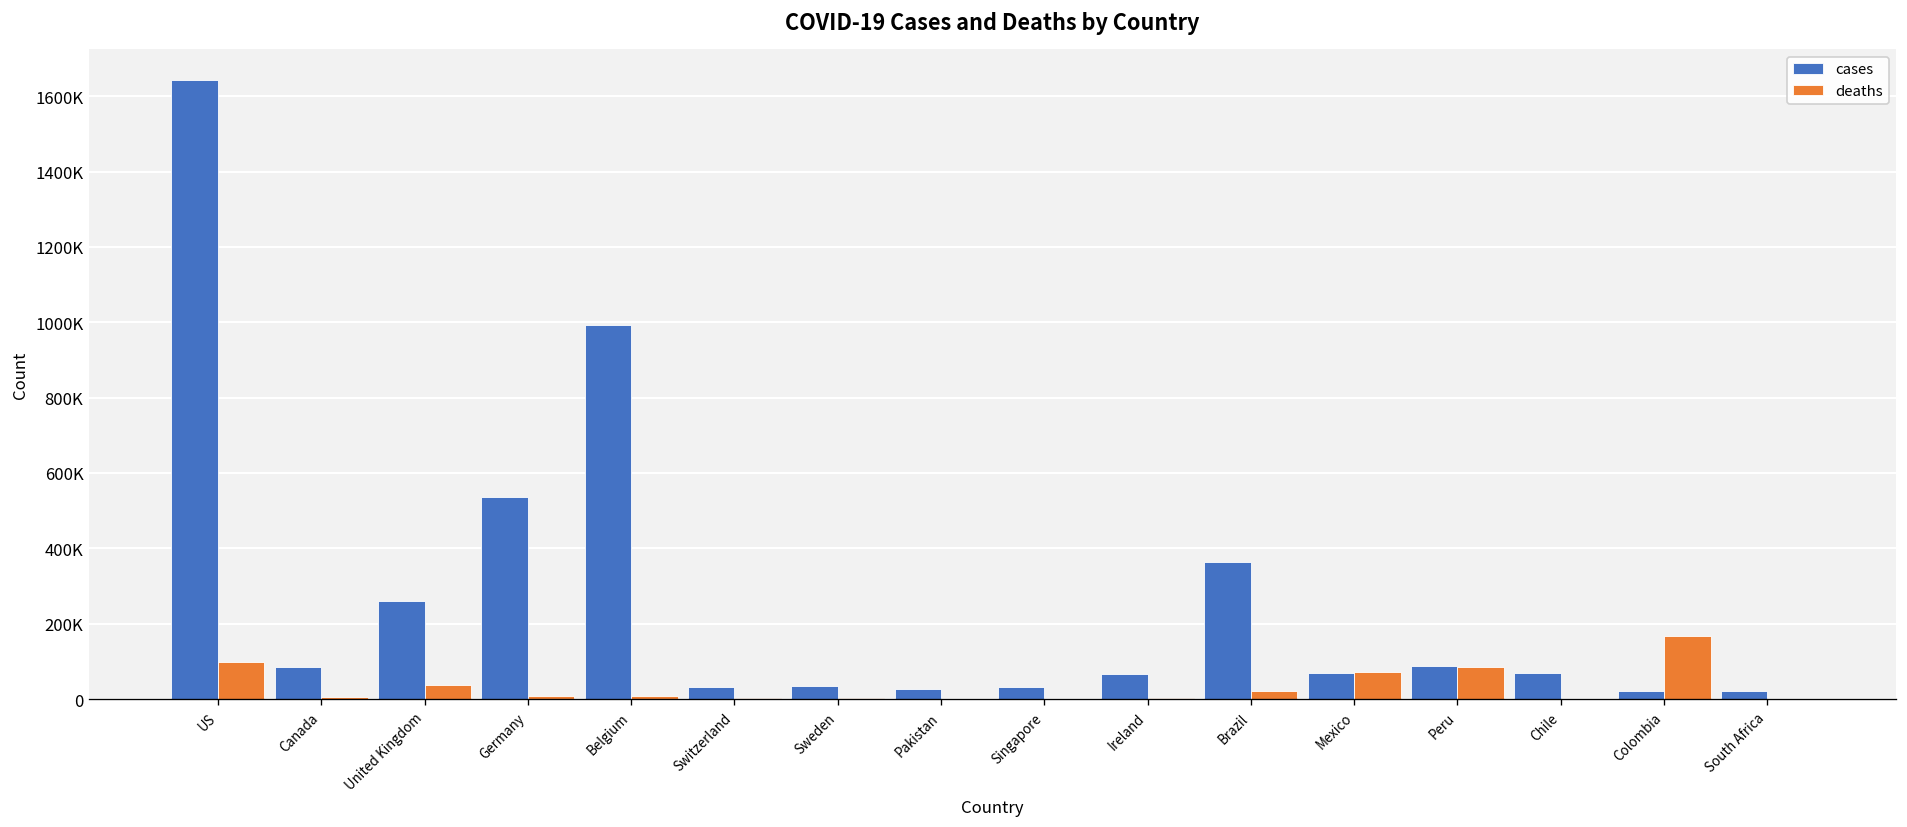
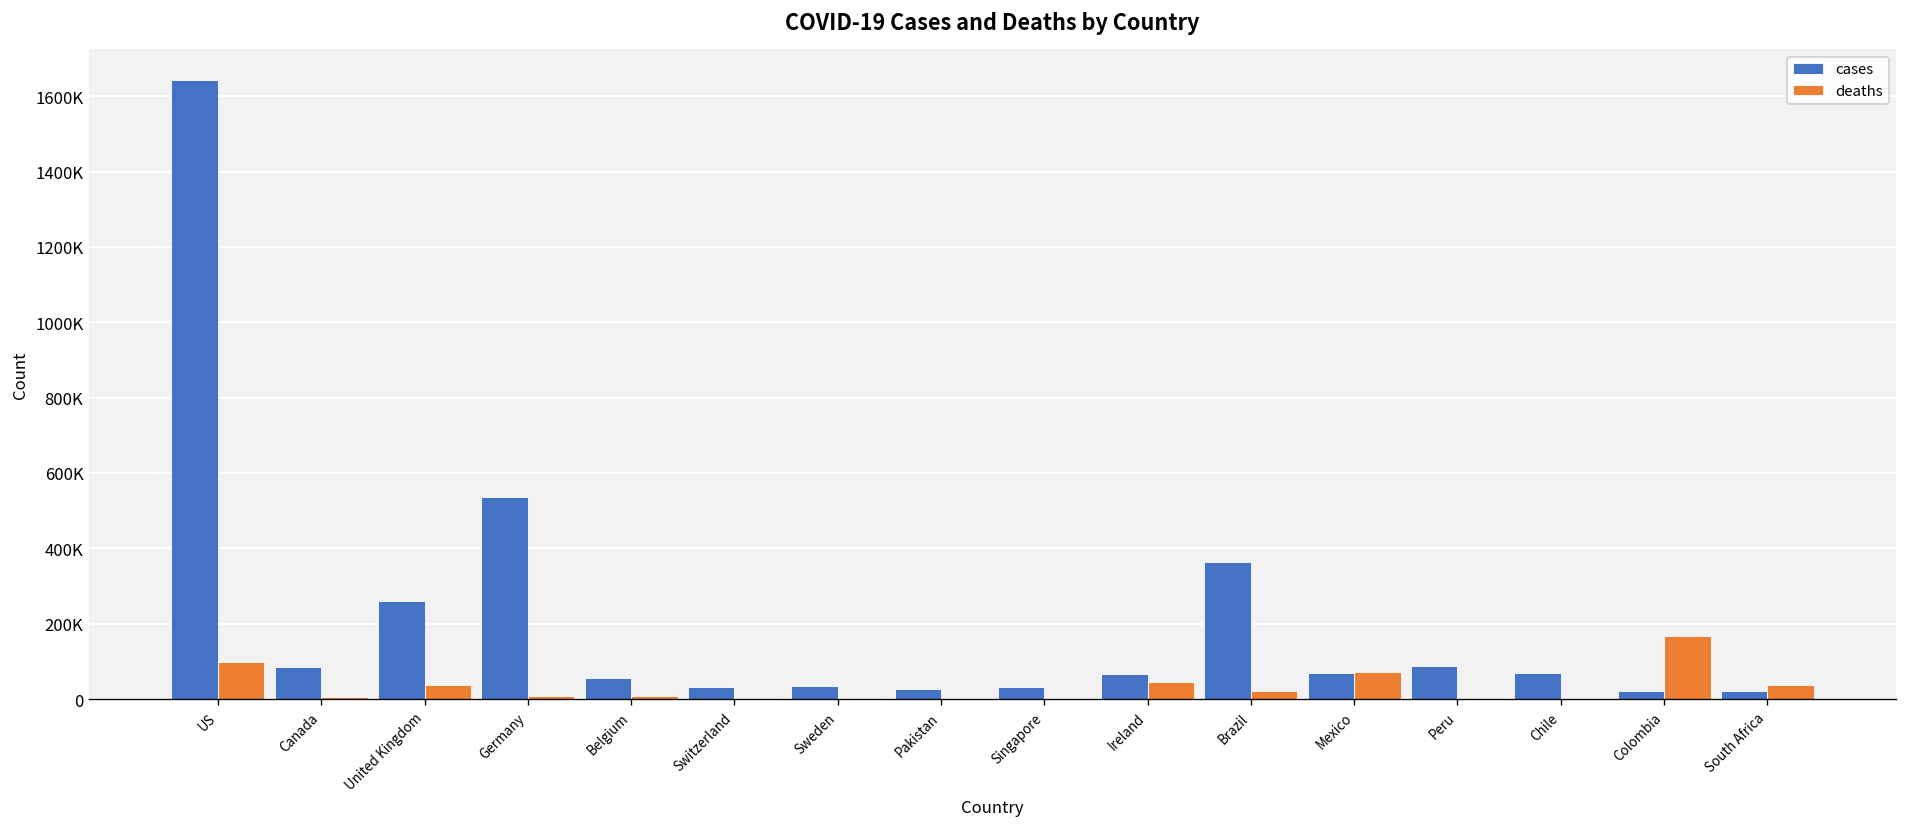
  {
    "cases": {
      "US": 1640000,
      "Canada": 90000,
      "United Kingdom": 260000,
      "Germany": 540000,
-     "Belgium": 990000,
+     "Belgium": 60000,
      "Switzerland": 30000,
      "Sweden": 30000,
      "Pakistan": 30000,
      "Singapore": 30000,
      "Ireland": 70000,
      "Brazil": 360000,
      "Mexico": 70000,
      "Peru": 90000,
      "Chile": 70000,
      "Colombia": 20000,
      "South Africa": 20000
    },
    "deaths": {
      "US": 100000,
      "United Kingdom": 40000,
      "Germany": 10000,
      "Belgium": 10000,
-     "Ireland": 0,
+     "Ireland": 40000,
      "Brazil": 20000,
      "Mexico": 70000,
-     "Peru": 90000,
+     "Peru": 0,
      "Colombia": 170000,
-     "South Africa": 0
+     "South Africa": 40000
    }
  }
